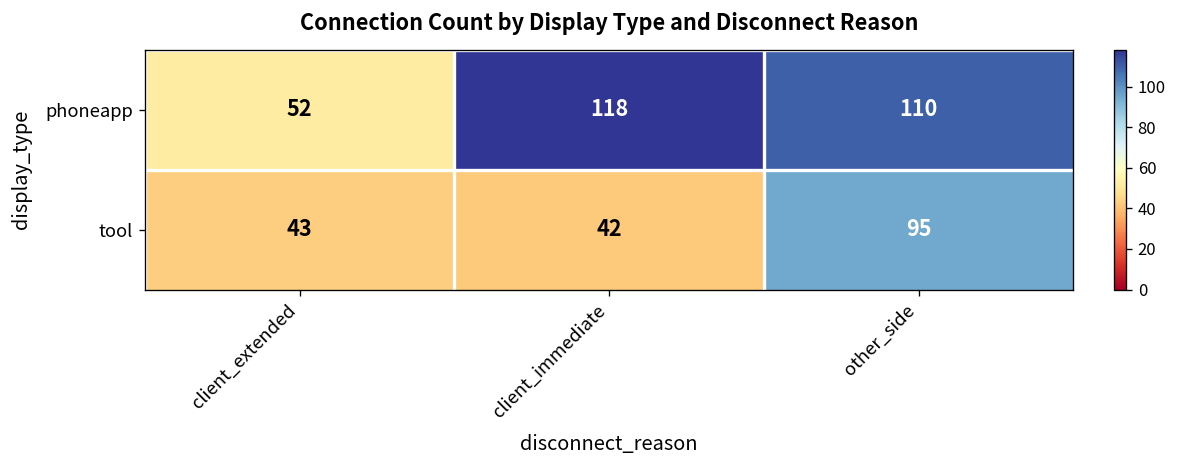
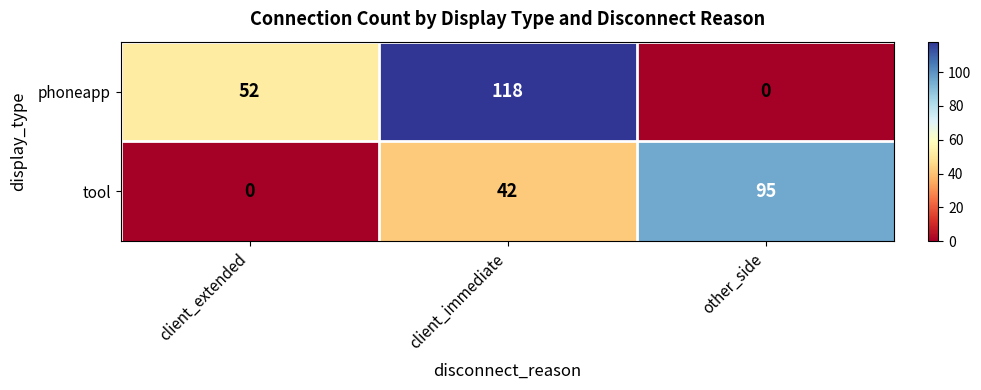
  {
    "phoneapp": {
      "client_extended": 52,
      "client_immediate": 118,
-     "other_side": 110
+     "other_side": 0
    },
    "tool": {
-     "client_extended": 43,
+     "client_extended": 0,
      "client_immediate": 42,
      "other_side": 95
    }
  }
